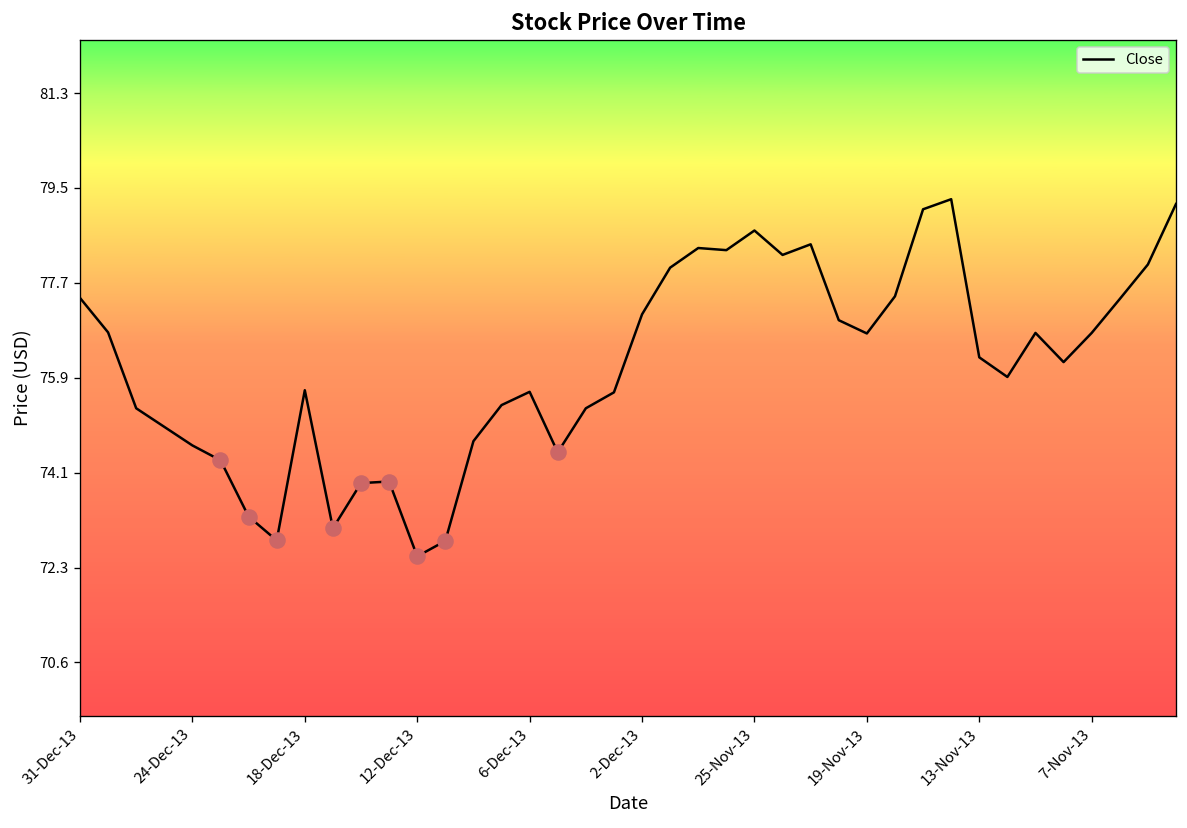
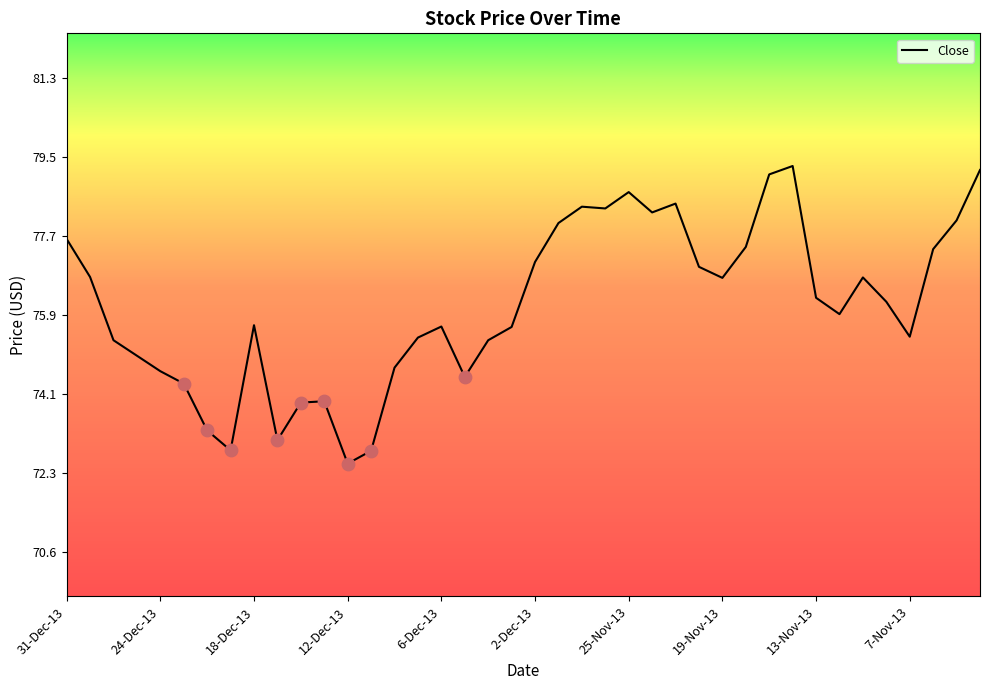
  {
    "Close": {
-     "31-Dec-13": 77.4,
+     "31-Dec-13": 77.6,
      "24-Dec-13": 74.7,
      "18-Dec-13": 75.7,
      "6-Dec-13": 75.7,
      "2-Dec-13": 77.1,
      "25-Nov-13": 78.7,
      "19-Nov-13": 76.8,
      "13-Nov-13": 76.3,
-     "7-Nov-13": 76.8
+     "7-Nov-13": 75.4
    }
  }
